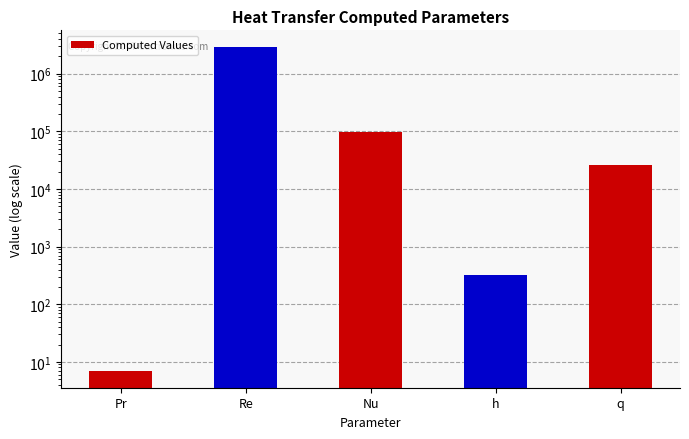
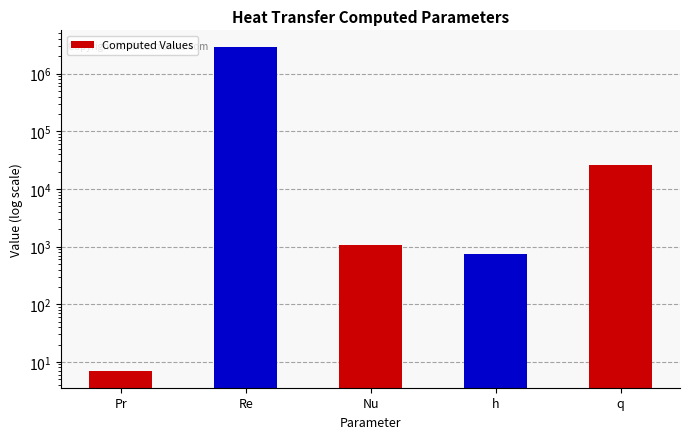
  {
    "Pr": 7,
    "Re": 3000000,
-   "Nu": 100000,
-   "h": 300,
+   "Nu": 1100,
+   "h": 800,
    "q": 30000
  }
